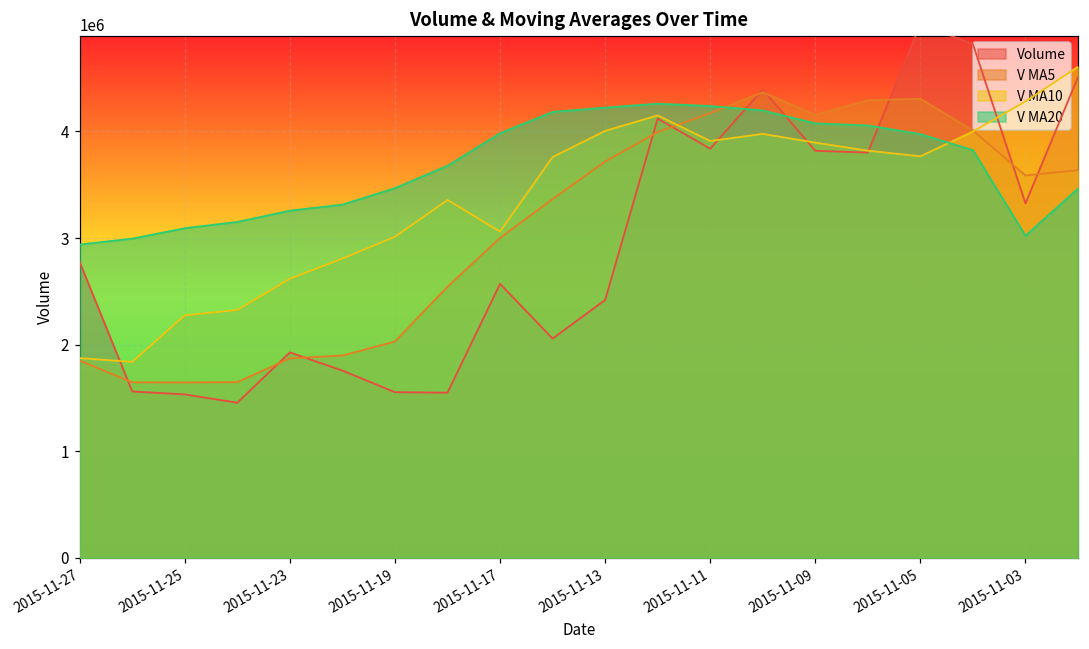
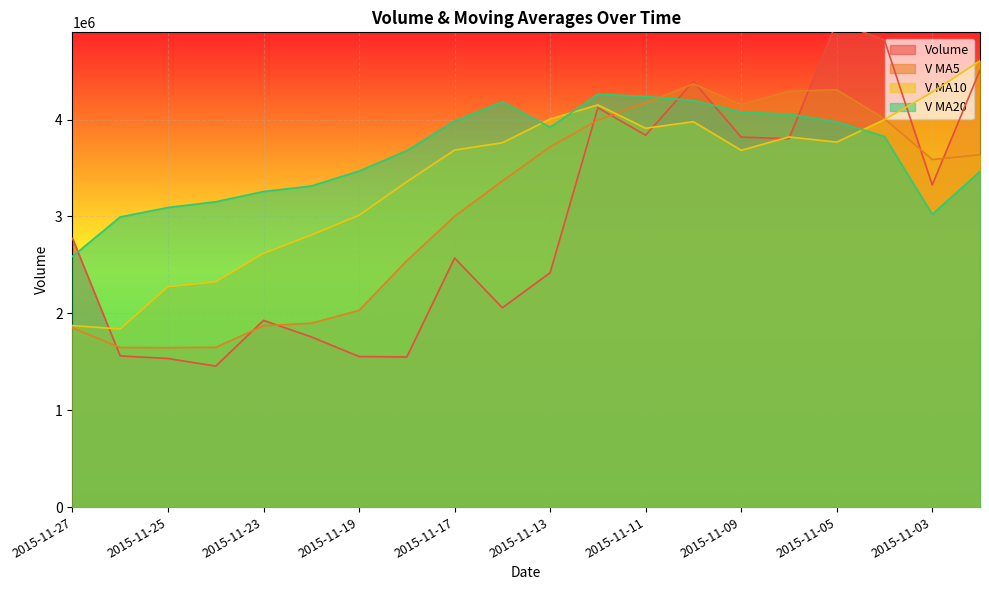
  {
    "V MA10": {
      "2015-11-25": 2300000,
      "2015-11-23": 2600000,
      "2015-11-19": 3000000,
-     "2015-11-17": 3100000,
+     "2015-11-17": 3700000,
      "2015-11-13": 4000000,
      "2015-11-11": 3900000,
-     "2015-11-09": 3900000,
+     "2015-11-09": 3700000,
      "2015-11-05": 3800000
    },
    "V MA20": {
-     "2015-11-27": 2900000,
+     "2015-11-27": 2600000,
      "2015-11-25": 3100000,
      "2015-11-23": 3300000,
      "2015-11-19": 3500000,
      "2015-11-17": 4000000,
-     "2015-11-13": 4200000,
+     "2015-11-13": 3900000,
      "2015-11-11": 4200000,
      "2015-11-09": 4100000,
      "2015-11-05": 4000000,
      "2015-11-03": 3000000
    }
  }
